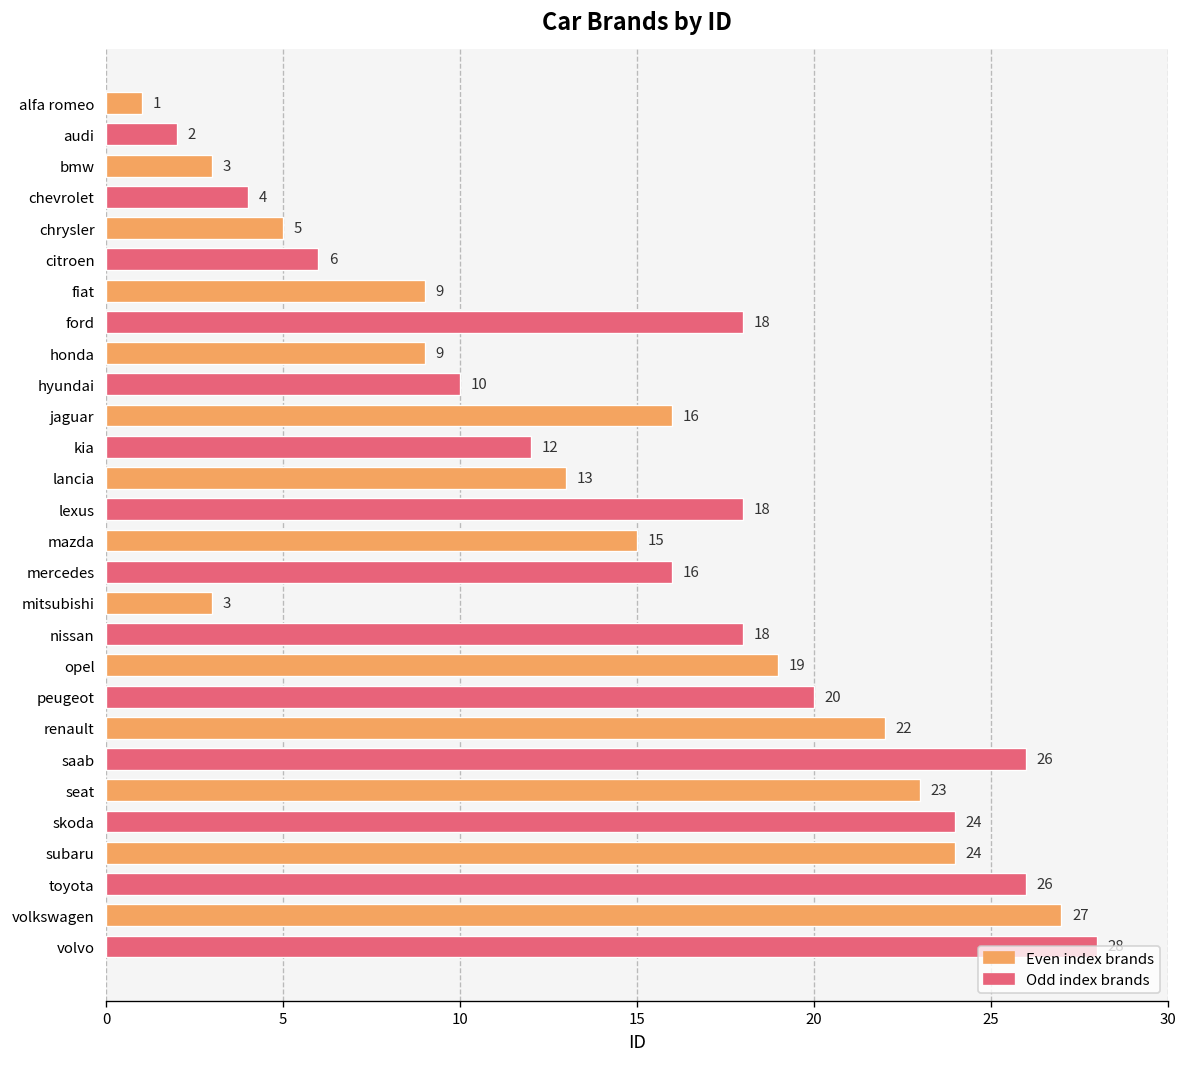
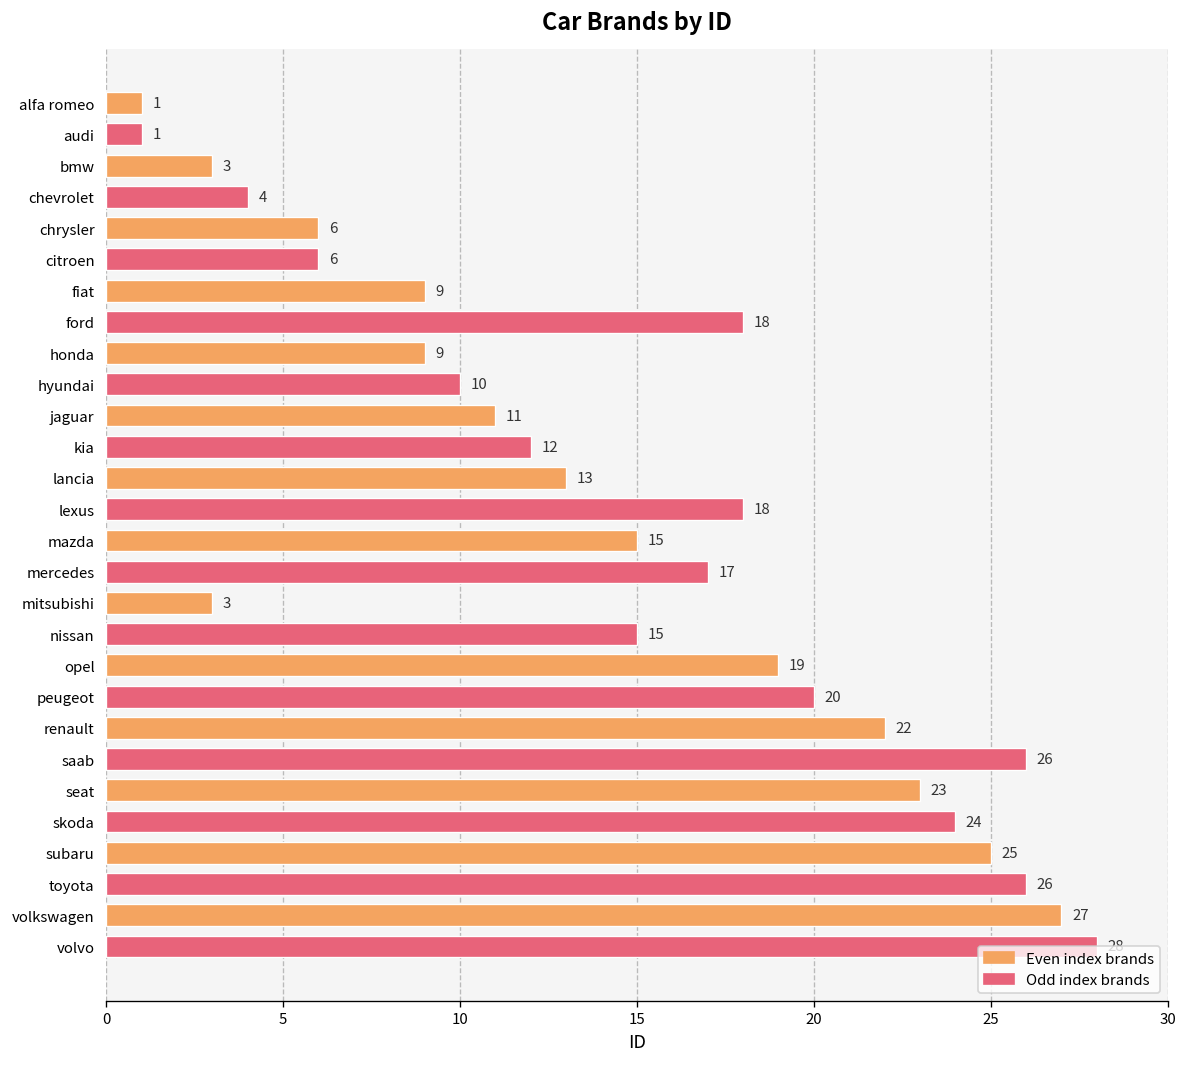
  {
    "alfa romeo": 1,
-   "audi": 2,
+   "audi": 1,
    "bmw": 3,
    "chevrolet": 4,
-   "chrysler": 5,
+   "chrysler": 6,
    "citroen": 6,
    "fiat": 9,
    "ford": 18,
    "honda": 9,
    "hyundai": 10,
-   "jaguar": 16,
+   "jaguar": 11,
    "kia": 12,
    "lancia": 13,
    "lexus": 18,
    "mazda": 15,
-   "mercedes": 16,
+   "mercedes": 17,
    "mitsubishi": 3,
-   "nissan": 18,
+   "nissan": 15,
    "opel": 19,
    "peugeot": 20,
    "renault": 22,
    "saab": 26,
    "seat": 23,
    "skoda": 24,
-   "subaru": 24,
+   "subaru": 25,
    "toyota": 26,
    "volkswagen": 27
  }
